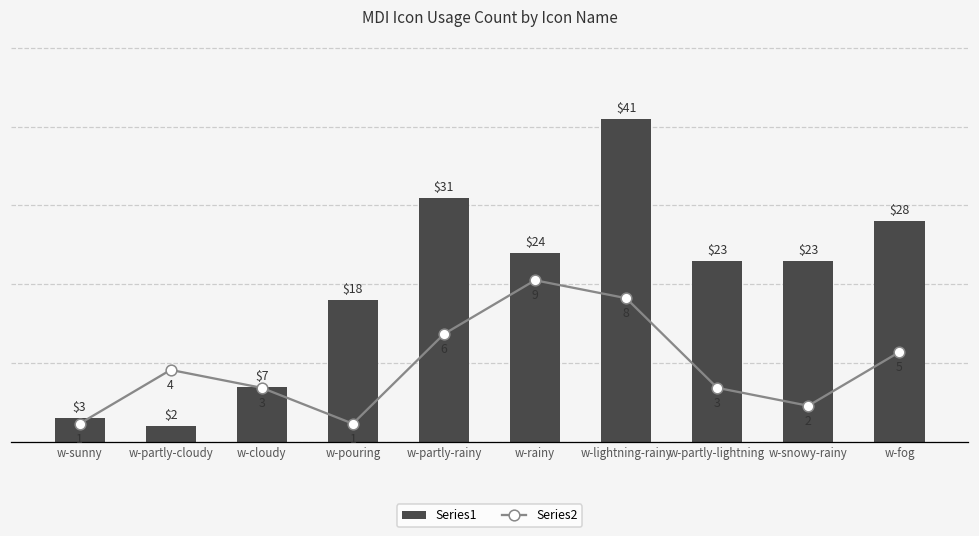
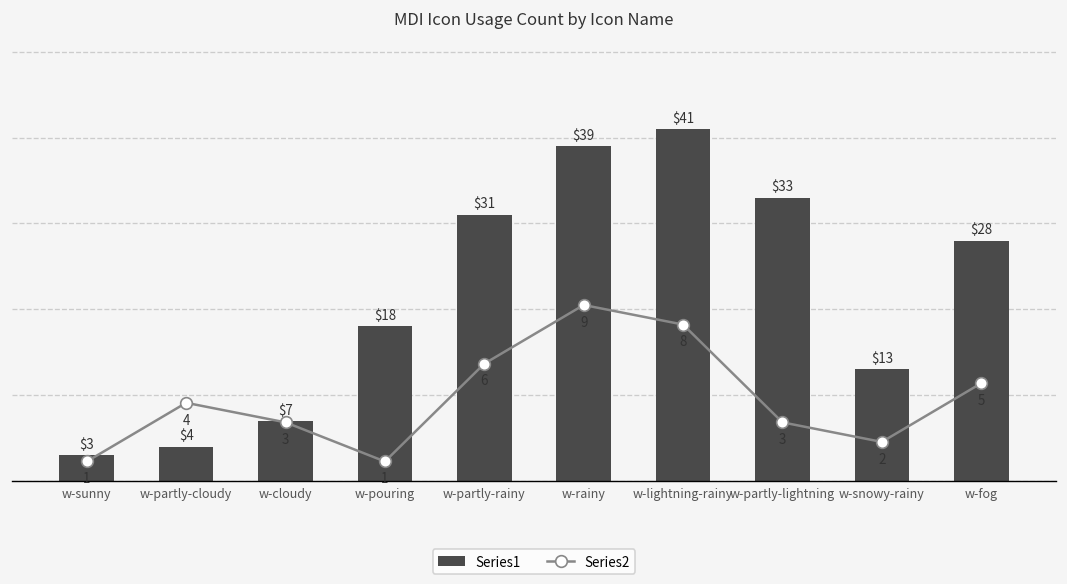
  {
    "Series1": {
      "w-sunny": "$3",
-     "w-partly-cloudy": "$2",
+     "w-partly-cloudy": "$4",
      "w-cloudy": "$7",
      "w-pouring": "$18",
      "w-partly-rainy": "$31",
-     "w-rainy": "$24",
+     "w-rainy": "$39",
      "w-lightning-rainy": "$41",
-     "w-partly-lightning": "$23",
-     "w-snowy-rainy": "$23",
+     "w-partly-lightning": "$33",
+     "w-snowy-rainy": "$13",
      "w-fog": "$28"
    },
    "Series2": {
      "w-partly-cloudy": "4"
    }
  }
